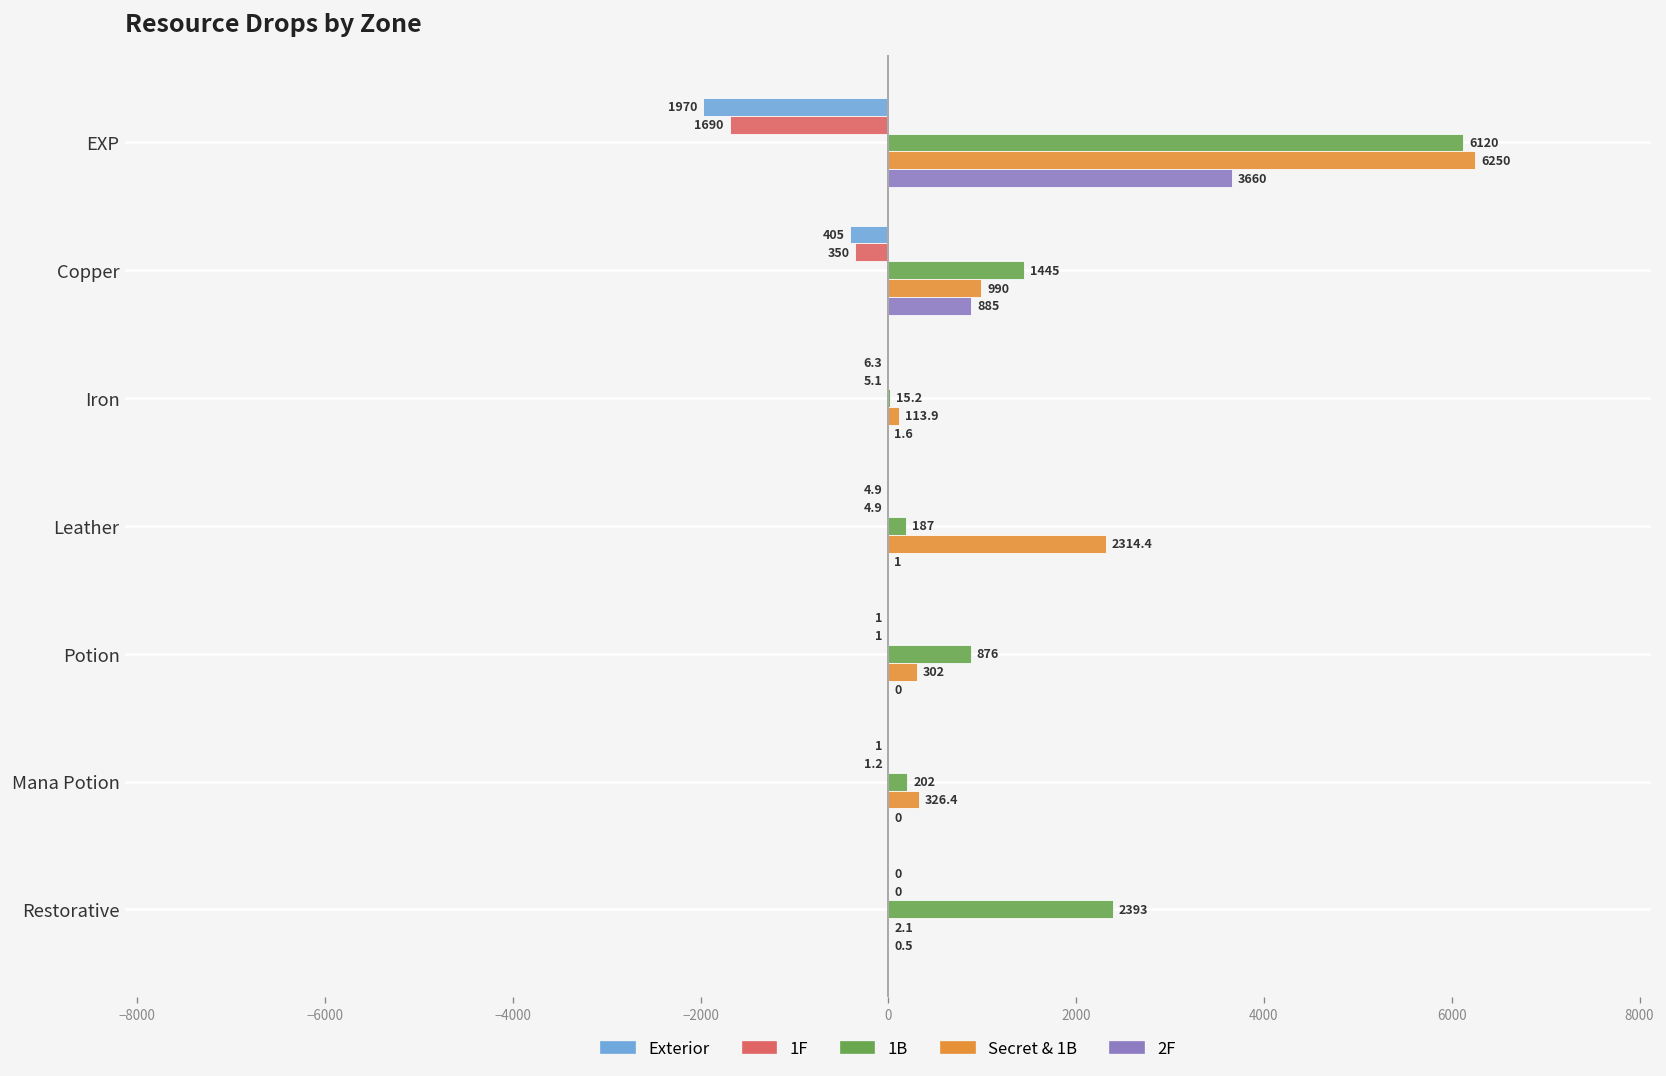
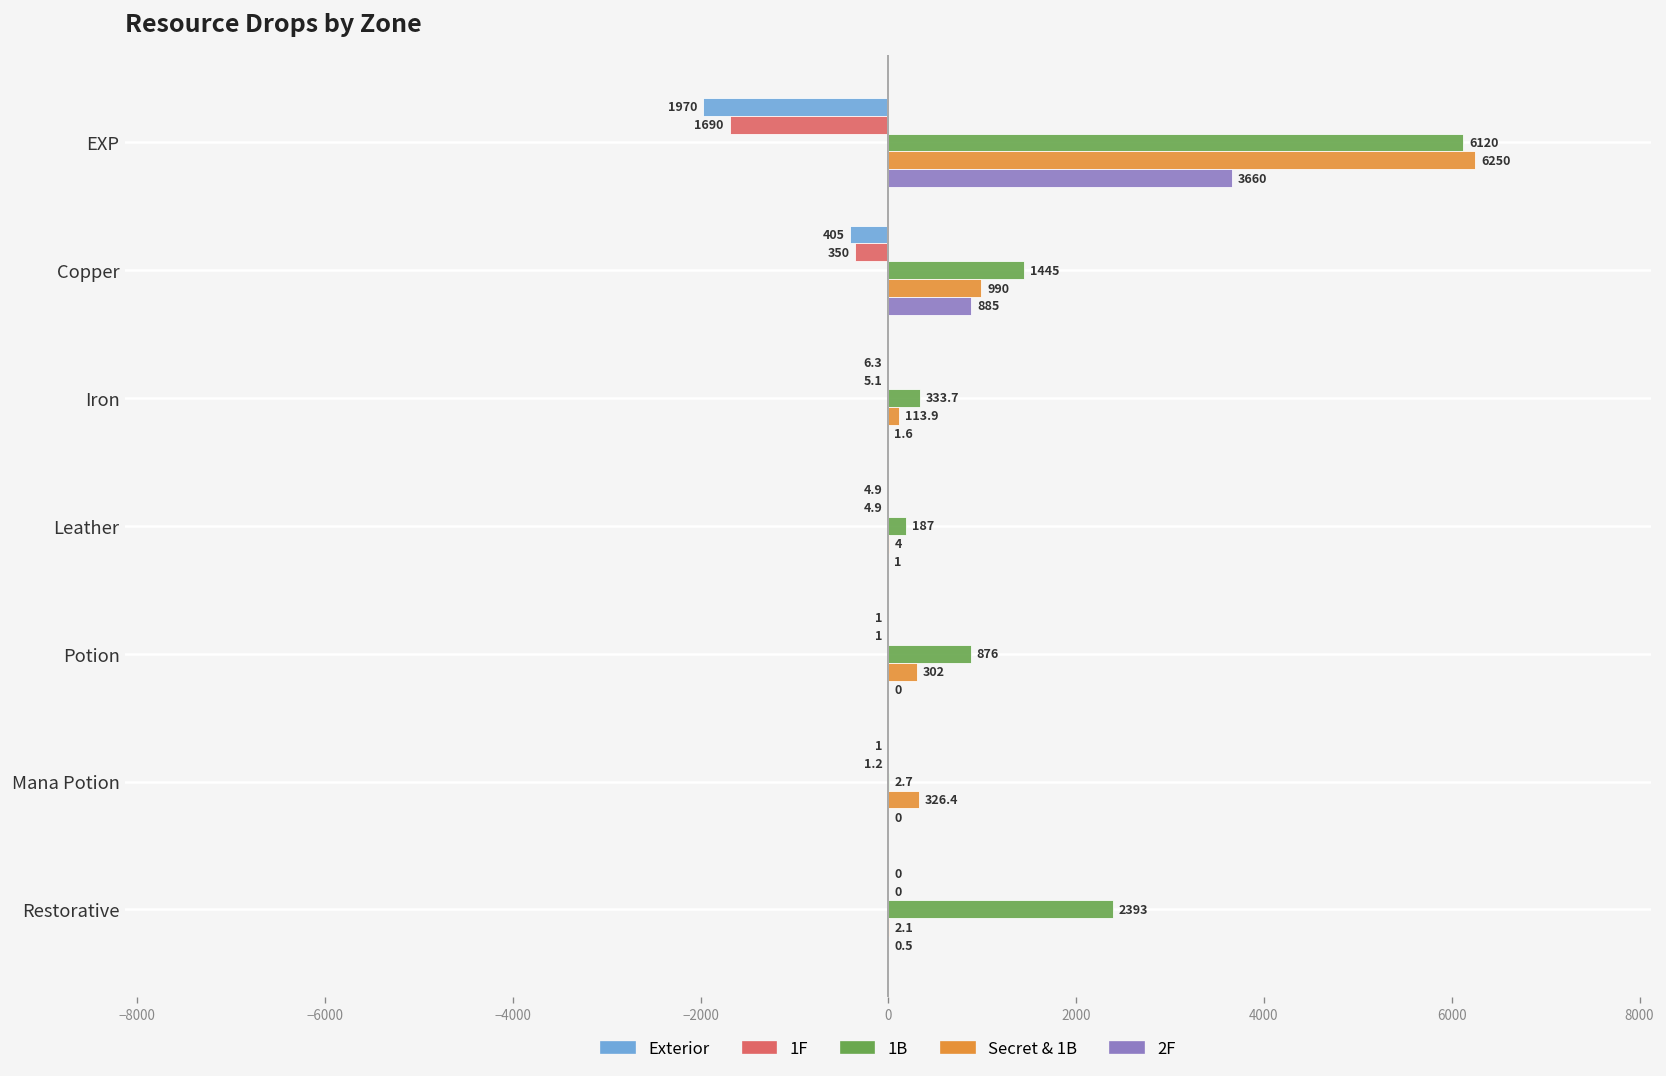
  {
    "1F": {
      "Restorative": 0
    },
    "1B": {
      "EXP": 6120,
      "Copper": 1445,
-     "Iron": 15.2,
+     "Iron": 333.7,
      "Leather": 187,
      "Potion": 876,
-     "Mana Potion": 202,
+     "Mana Potion": 2.7,
      "Restorative": 2393
    },
    "Secret & 1B": {
      "EXP": 6250,
      "Copper": 990,
      "Iron": 113.9,
-     "Leather": 2314.4,
+     "Leather": 4,
      "Potion": 302,
      "Mana Potion": 326.4,
      "Restorative": 2.1
    }
  }
